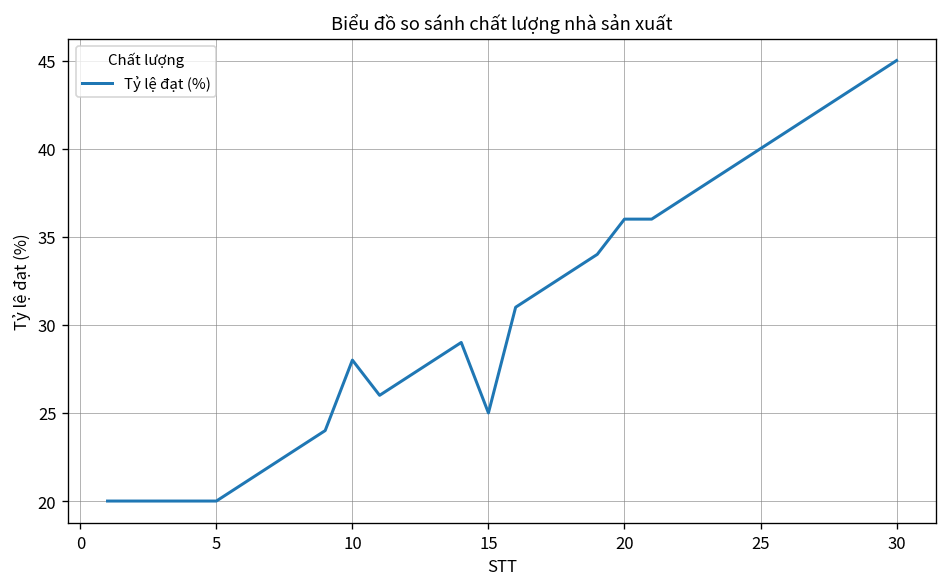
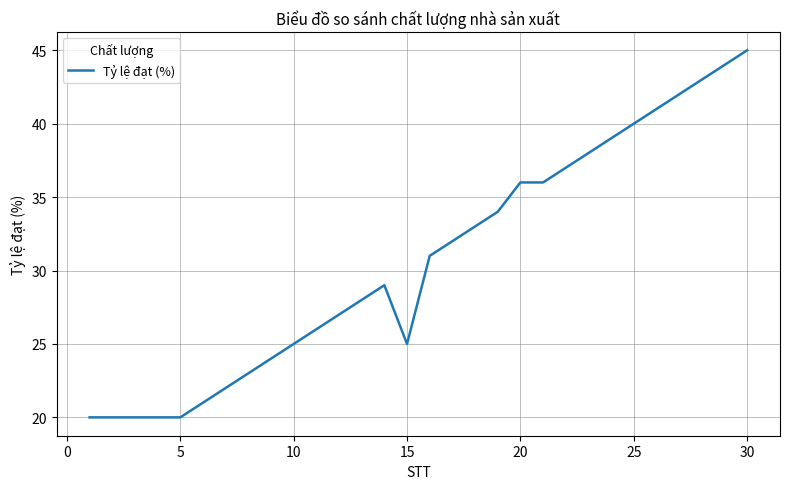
  {
    "5": 20,
-   "10": 28,
+   "10": 25,
    "15": 25,
    "20": 36,
    "25": 40,
    "30": 45
  }
